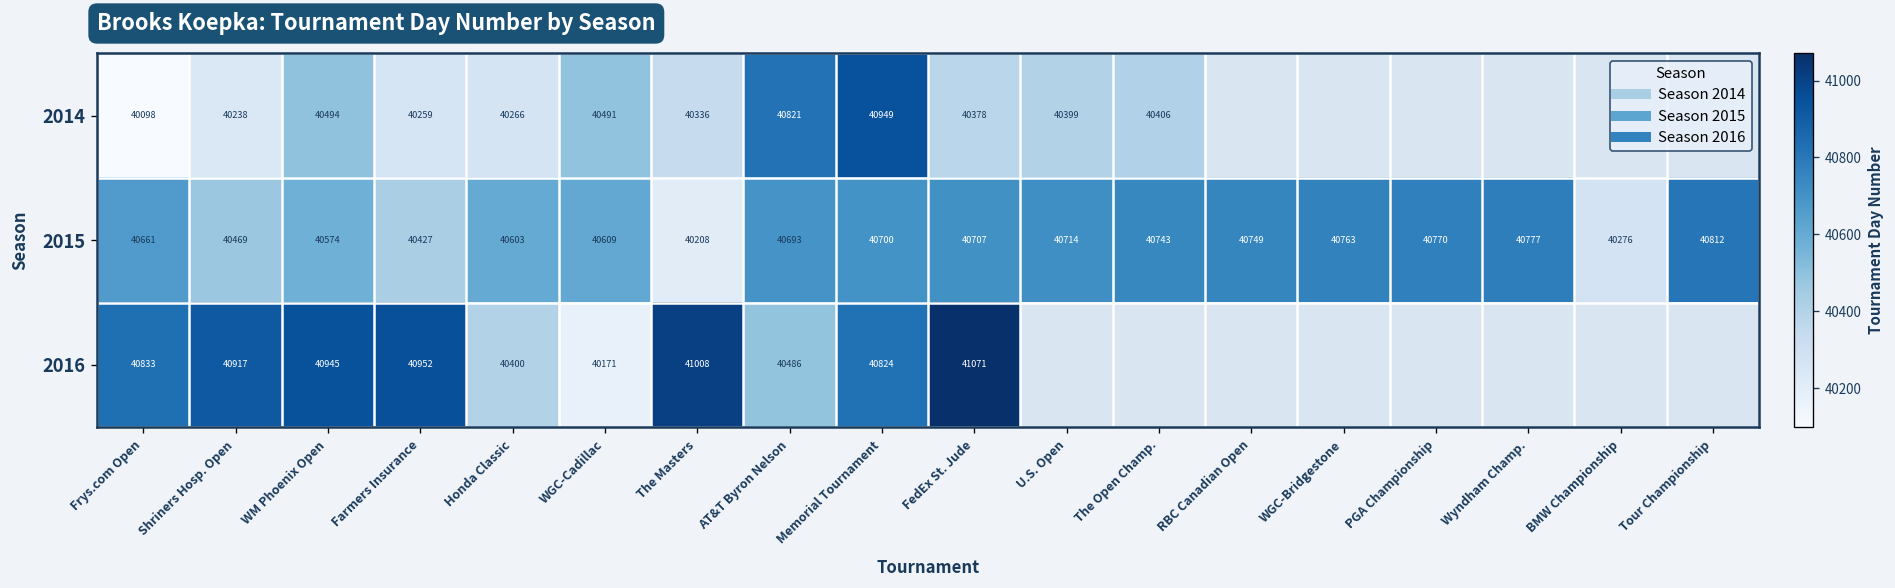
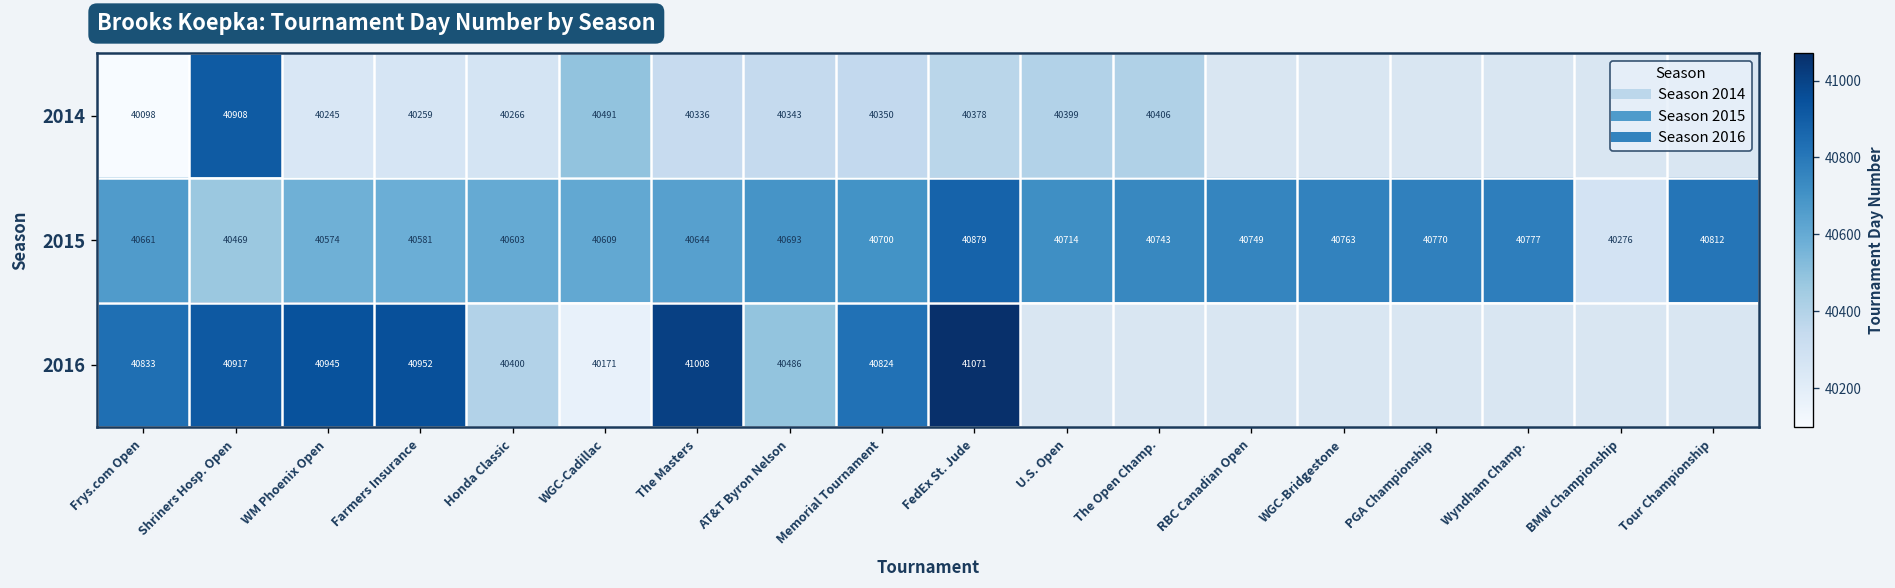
  {
    "2014": {
      "Frys.com Open": 40098,
-     "Shriners Hosp. Open": 40238,
-     "WM Phoenix Open": 40494,
+     "Shriners Hosp. Open": 40908,
+     "WM Phoenix Open": 40245,
      "Farmers Insurance": 40259,
      "Honda Classic": 40266,
      "WGC-Cadillac": 40491,
      "The Masters": 40336,
-     "AT&T Byron Nelson": 40821,
-     "Memorial Tournament": 40949,
+     "AT&T Byron Nelson": 40343,
+     "Memorial Tournament": 40350,
      "FedEx St. Jude": 40378,
      "U.S. Open": 40399,
      "The Open Champ.": 40406
    },
    "2015": {
      "Frys.com Open": 40661,
      "Shriners Hosp. Open": 40469,
      "WM Phoenix Open": 40574,
-     "Farmers Insurance": 40427,
+     "Farmers Insurance": 40581,
      "Honda Classic": 40603,
      "WGC-Cadillac": 40609,
-     "The Masters": 40208,
+     "The Masters": 40644,
      "AT&T Byron Nelson": 40693,
      "Memorial Tournament": 40700,
-     "FedEx St. Jude": 40707,
+     "FedEx St. Jude": 40879,
      "U.S. Open": 40714,
      "The Open Champ.": 40743,
      "RBC Canadian Open": 40749,
      "WGC-Bridgestone": 40763,
      "PGA Championship": 40770,
      "Wyndham Champ.": 40777,
      "BMW Championship": 40276,
      "Tour Championship": 40812
    },
    "2016": {
      "Frys.com Open": 40833,
      "Shriners Hosp. Open": 40917,
      "WM Phoenix Open": 40945,
      "Farmers Insurance": 40952,
      "Honda Classic": 40400,
      "WGC-Cadillac": 40171,
      "The Masters": 41008,
      "AT&T Byron Nelson": 40486,
      "Memorial Tournament": 40824,
      "FedEx St. Jude": 41071
    }
  }
